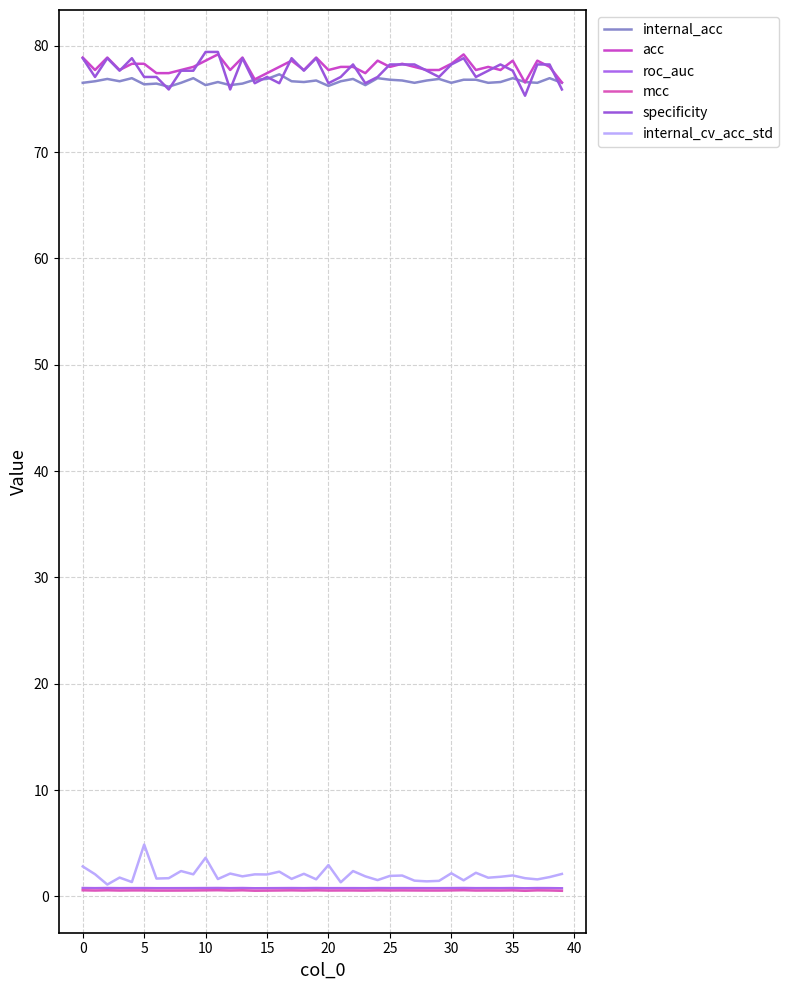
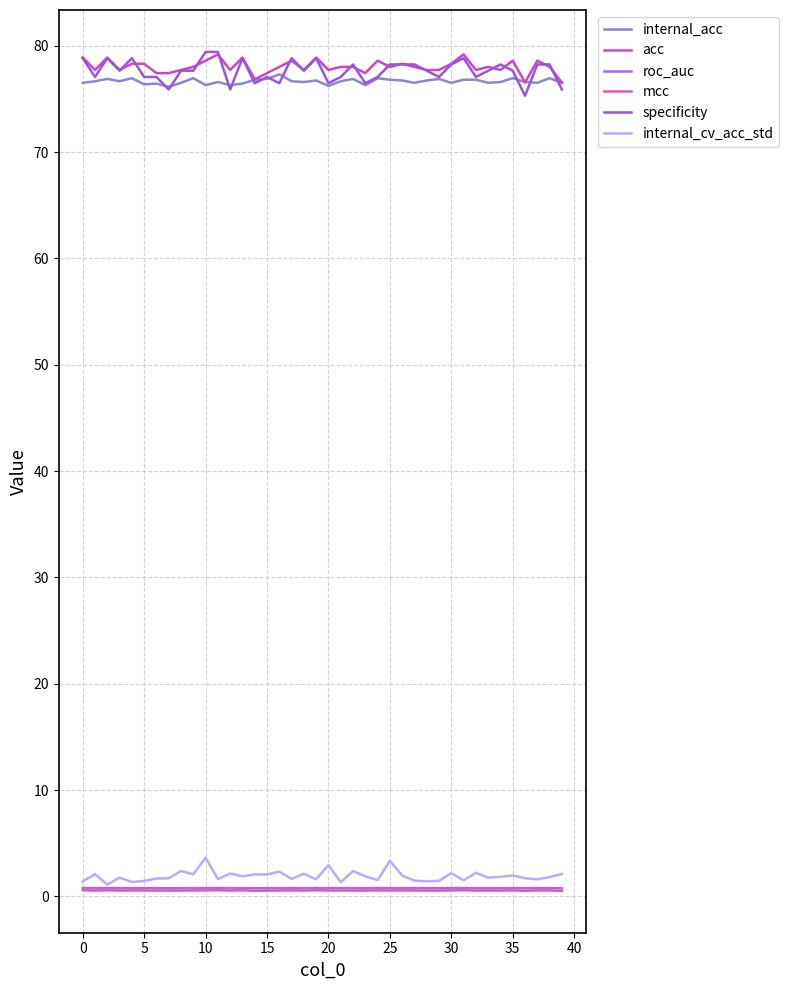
  {
    "internal_cv_acc_std": {
-     "0": 2.8,
-     "5": 4.9,
+     "0": 1.4,
+     "5": 1.5,
      "10": 3.6,
      "15": 2.1,
      "20": 3.0,
-     "25": 1.9,
+     "25": 3.3,
      "30": 2.2,
      "35": 2.0
    }
  }
